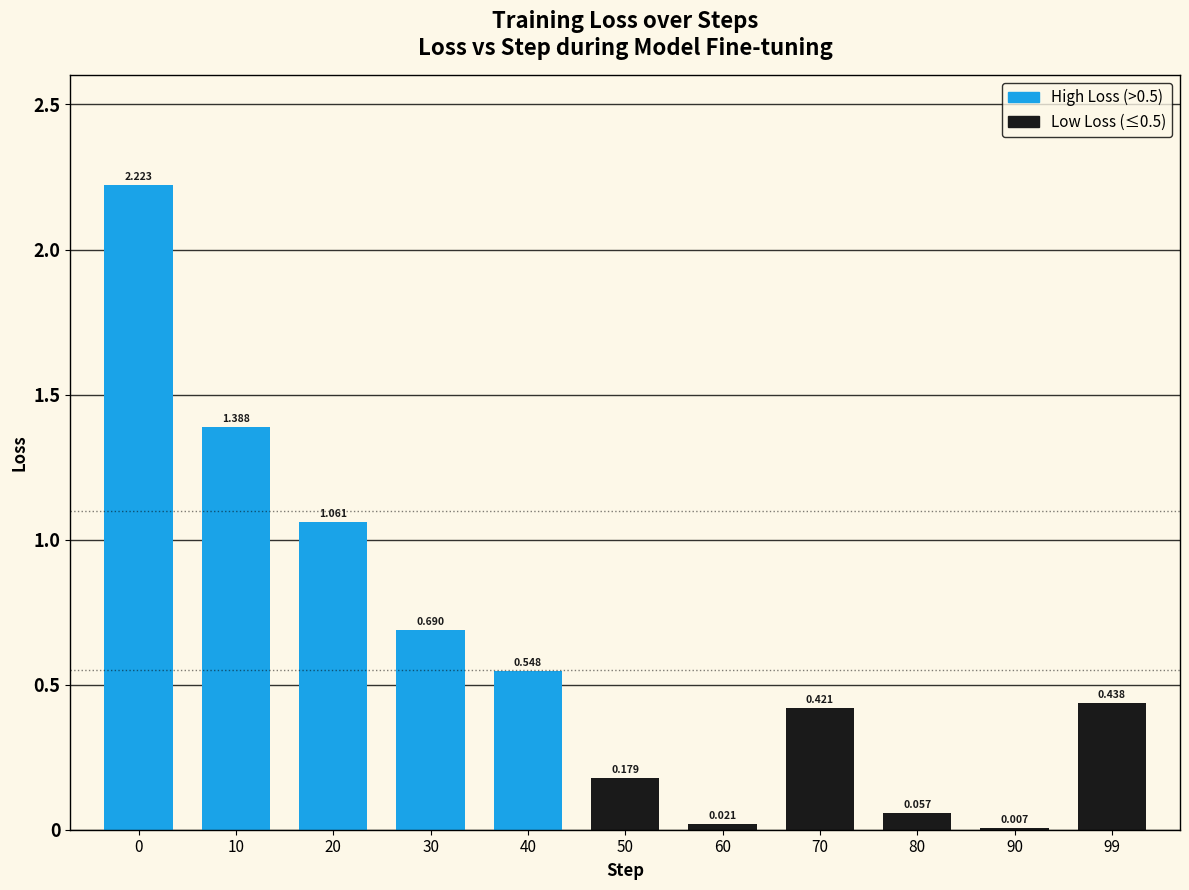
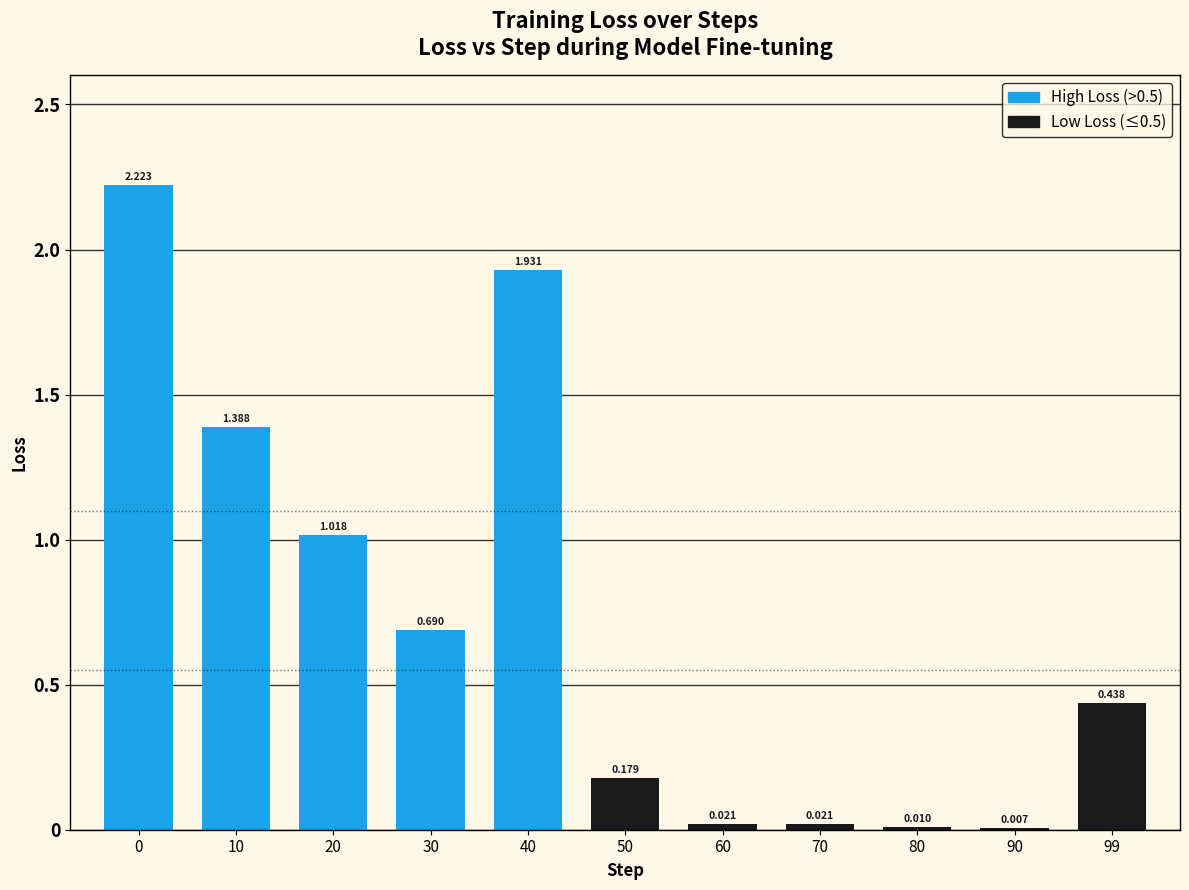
  {
    "0": 2.223,
    "10": 1.388,
-   "20": 1.061,
+   "20": 1.018,
    "30": 0.690,
-   "40": 0.548,
+   "40": 1.931,
    "50": 0.179,
    "60": 0.021,
-   "70": 0.421,
-   "80": 0.057,
+   "70": 0.021,
+   "80": 0.010,
    "90": 0.007,
    "99": 0.438
  }
